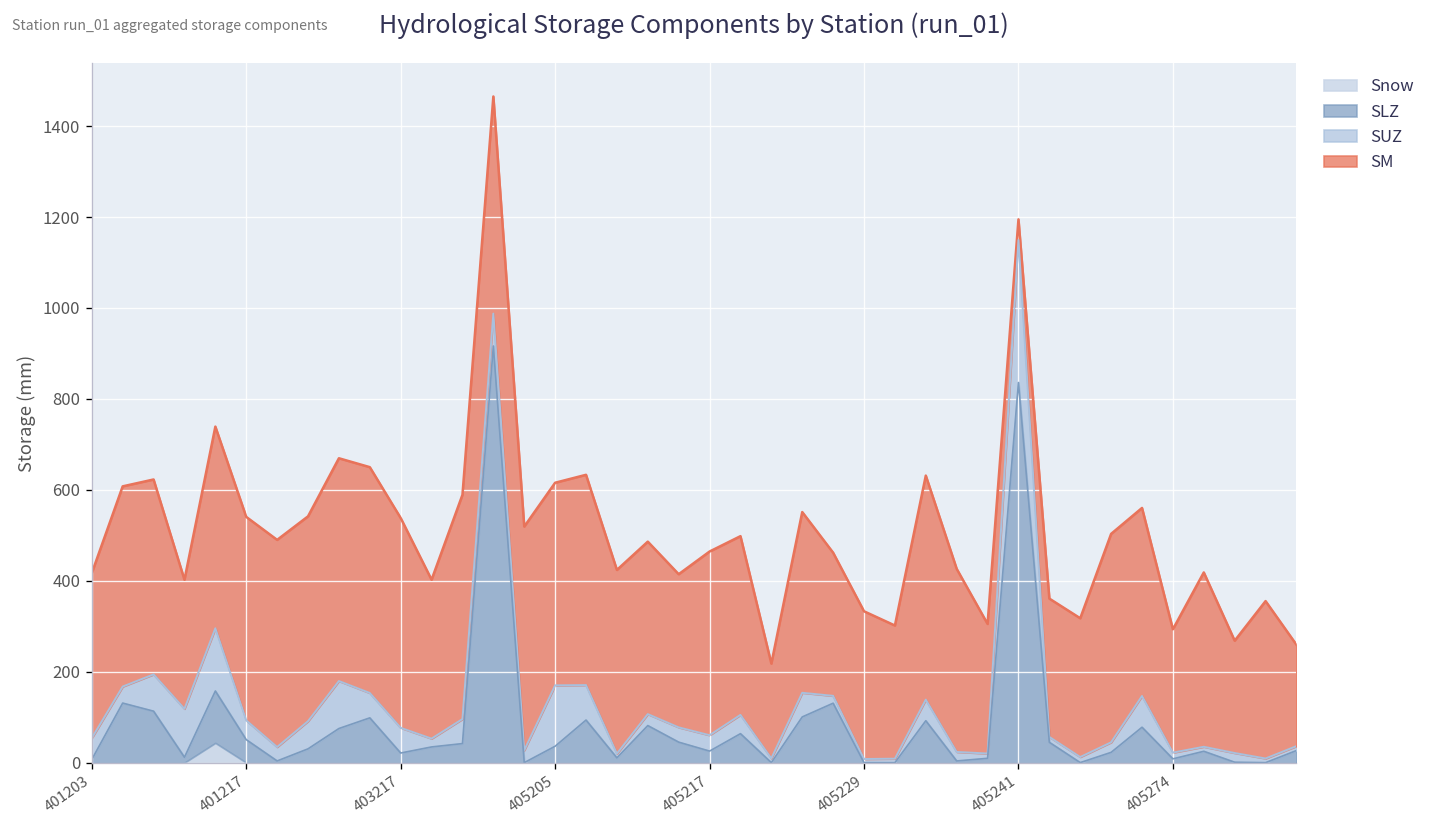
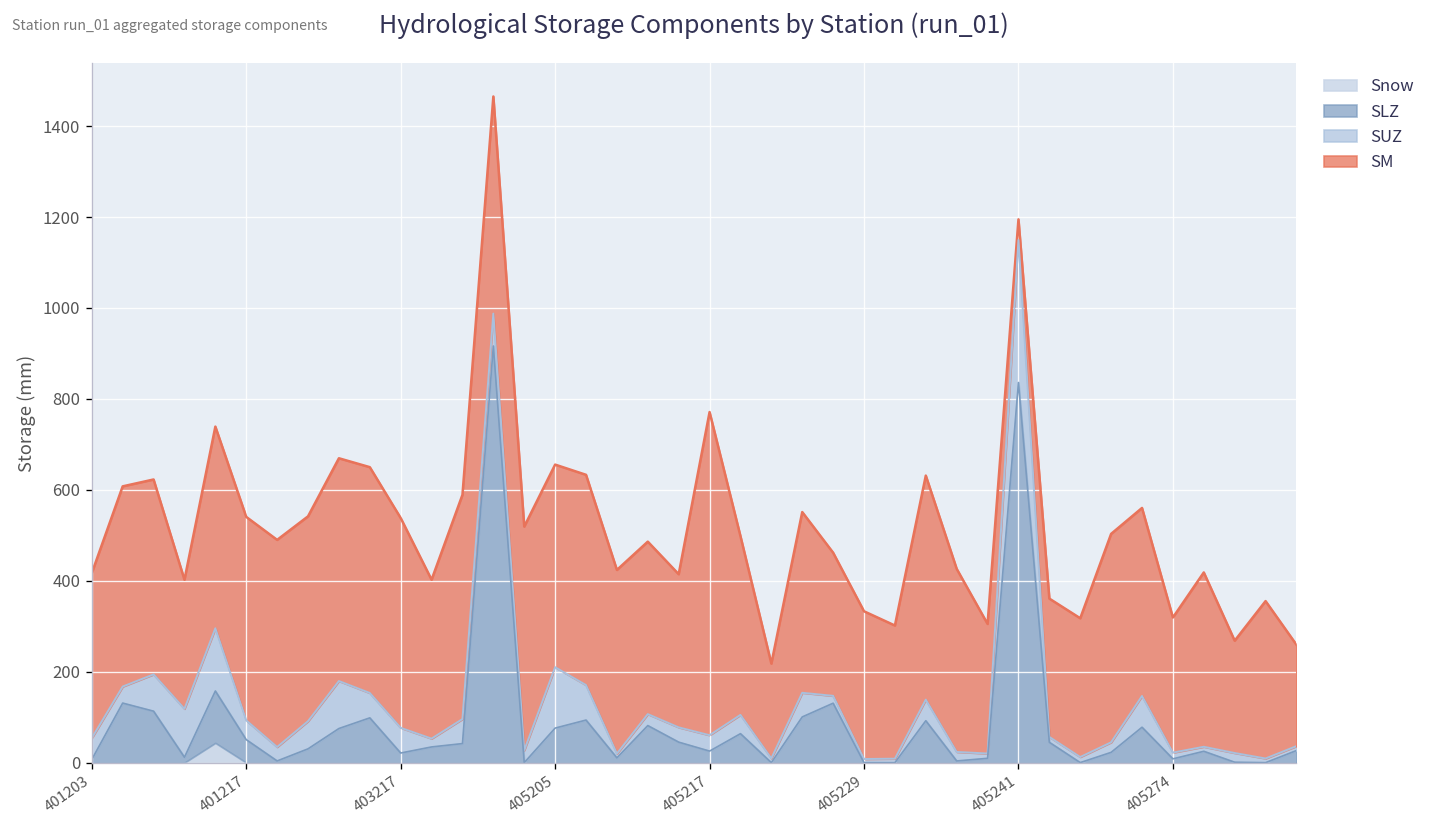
  {
    "SLZ": {
      "401203": 10,
      "401217": 50,
      "403217": 20,
-     "405205": 40,
+     "405205": 80,
      "405217": 30,
      "405241": 840,
      "405274": 10
    },
    "SM": {
      "401203": 360,
      "401217": 450,
      "403217": 460,
      "405205": 450,
-     "405217": 400,
+     "405217": 710,
      "405229": 320,
      "405241": 50,
-     "405274": 270
+     "405274": 300
    }
  }
